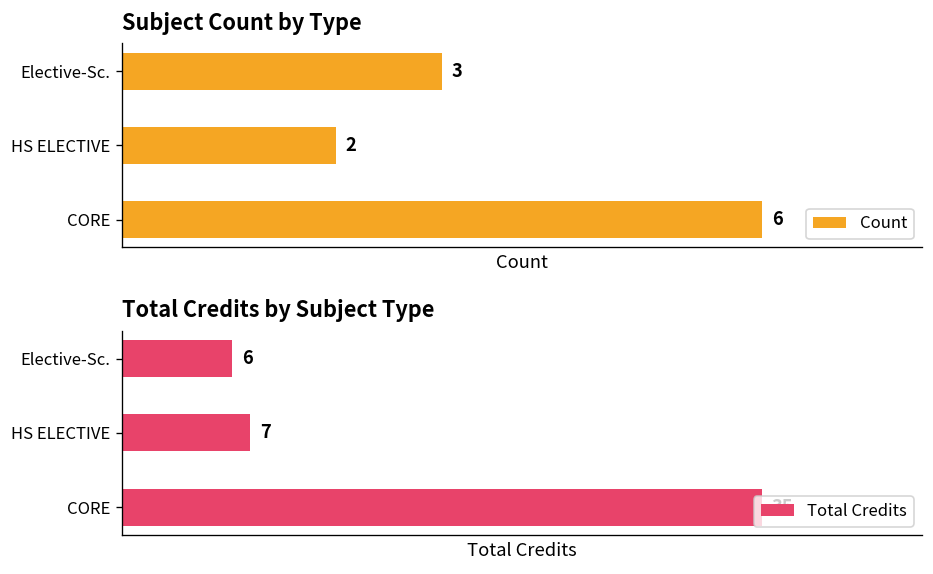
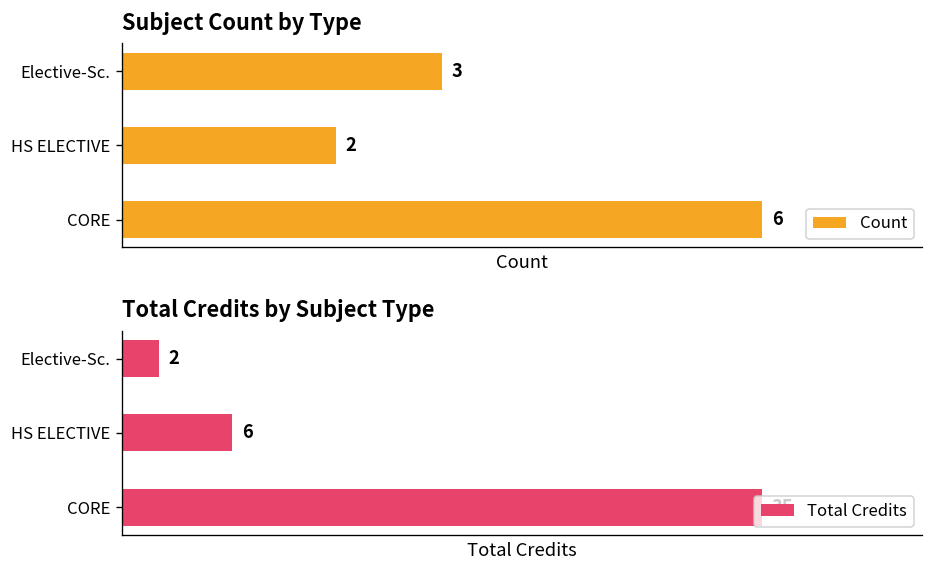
  {
    "Subject Count by Type": {
      "Elective-Sc.": 3,
      "HS ELECTIVE": 2,
      "CORE": 6
    },
    "Total Credits by Subject Type": {
-     "Elective-Sc.": 6,
-     "HS ELECTIVE": 7
+     "Elective-Sc.": 2,
+     "HS ELECTIVE": 6
    }
  }
